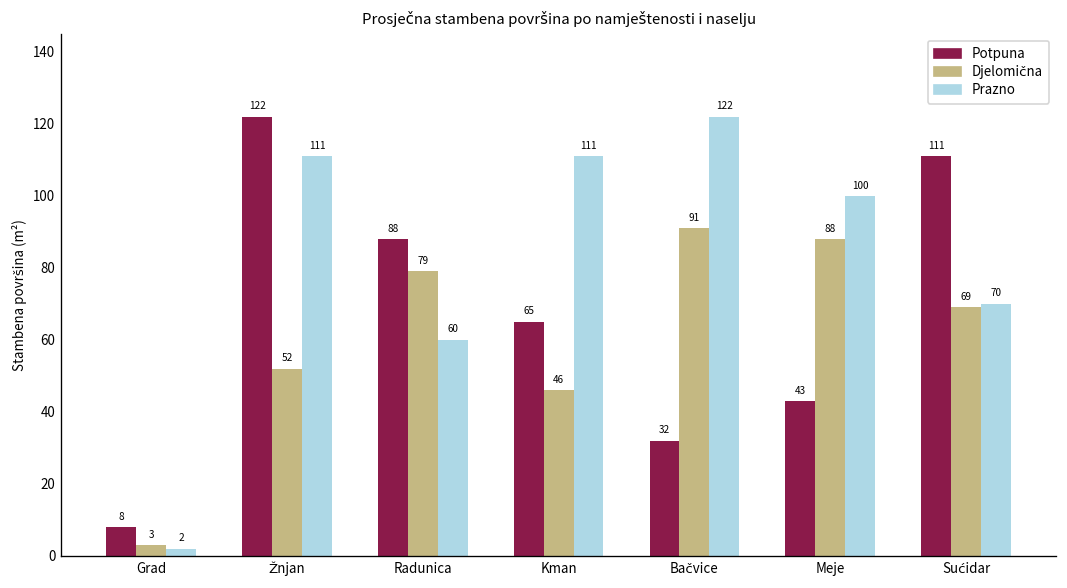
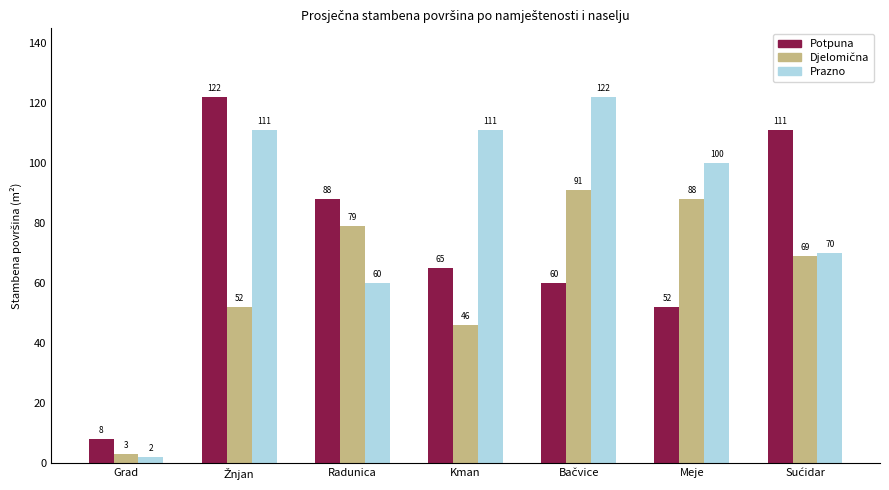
  {
    "Potpuna": {
      "Grad": 8,
      "Žnjan": 122,
      "Radunica": 88,
      "Kman": 65,
-     "Bačvice": 32,
-     "Meje": 43,
+     "Bačvice": 60,
+     "Meje": 52,
      "Sućidar": 111
    },
    "Djelomična": {
      "Grad": 3,
      "Žnjan": 52,
      "Radunica": 79,
      "Kman": 46,
      "Bačvice": 91,
      "Meje": 88,
      "Sućidar": 69
    },
    "Prazno": {
      "Grad": 2,
      "Žnjan": 111,
      "Radunica": 60,
      "Kman": 111,
      "Bačvice": 122,
      "Meje": 100,
      "Sućidar": 70
    }
  }
